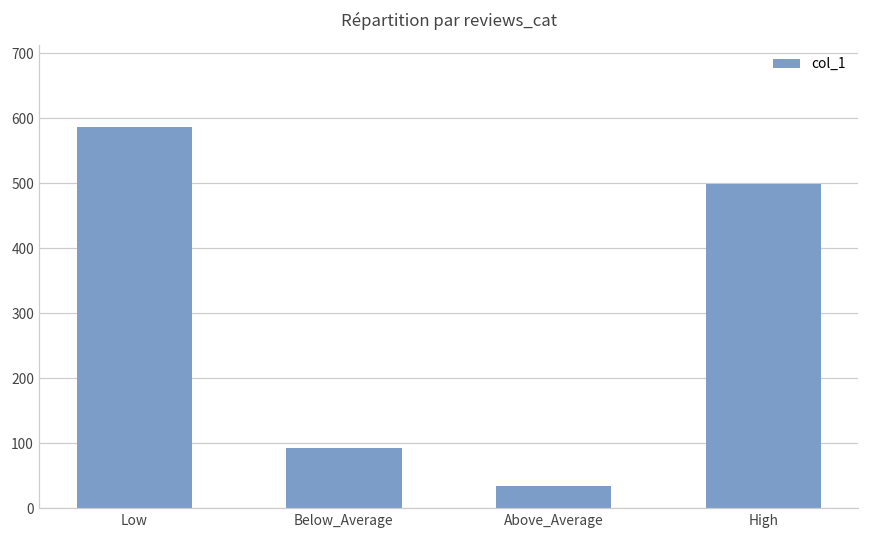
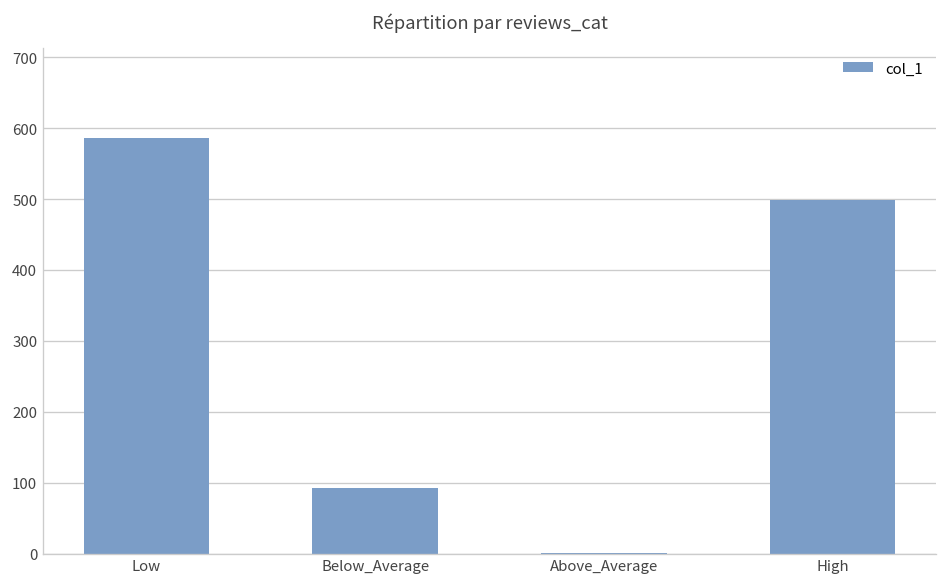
  {
    "Low": 590,
    "Below_Average": 90,
-   "Above_Average": 40,
+   "Above_Average": 0,
    "High": 500
  }
